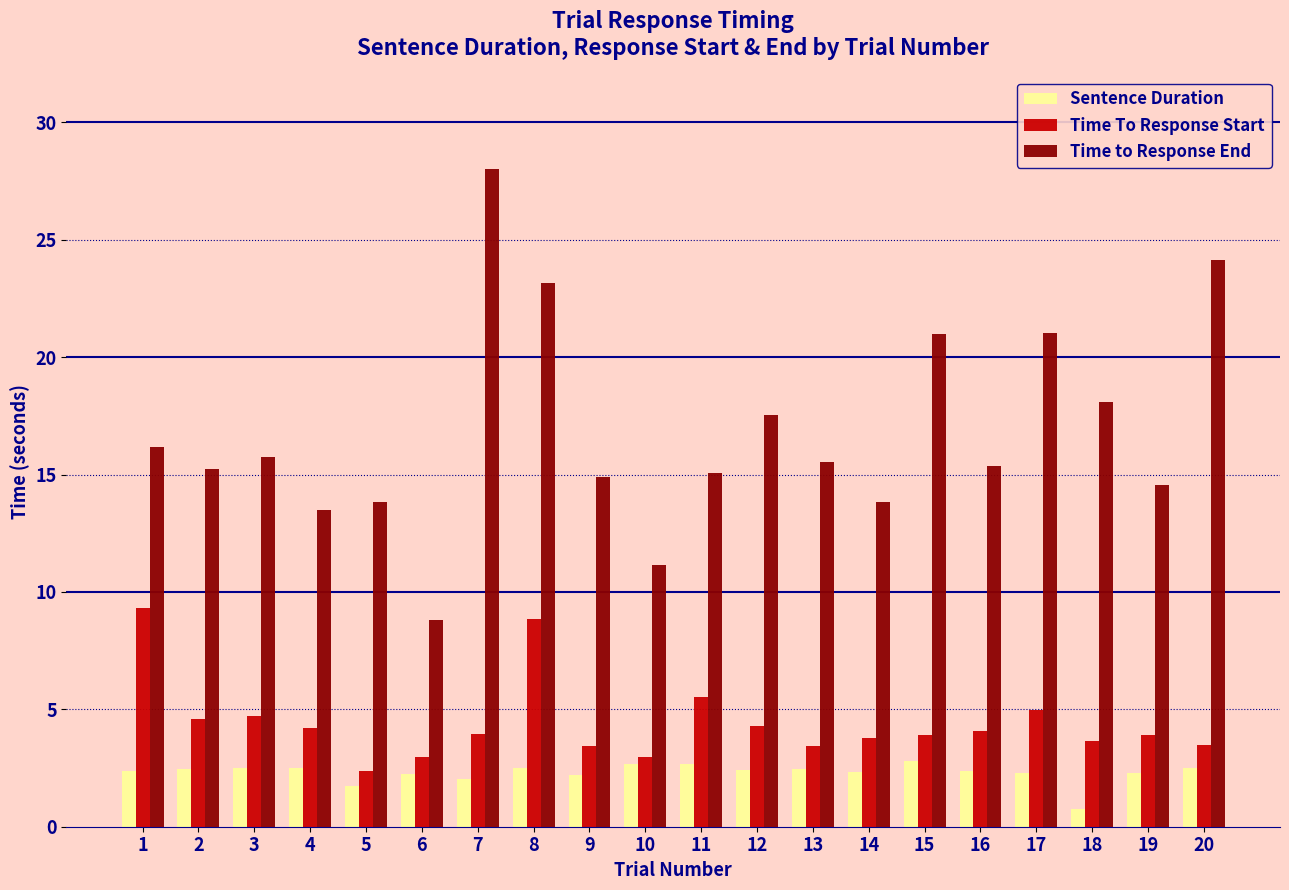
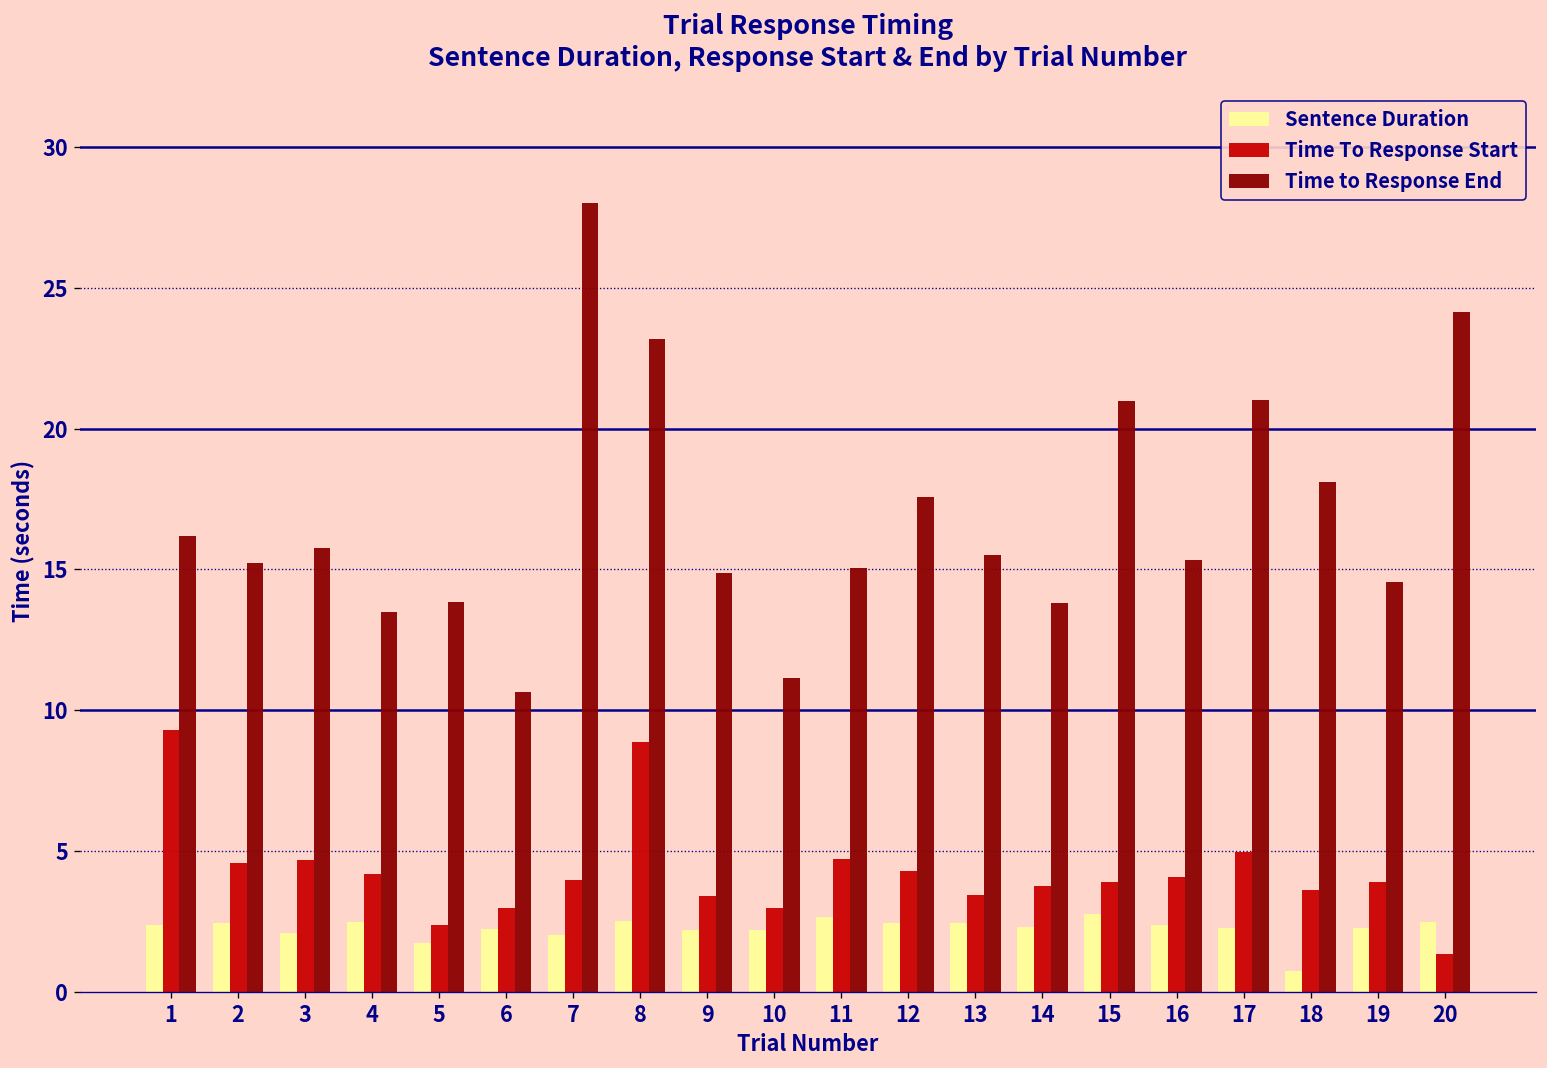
  {
    "Sentence Duration": {
      "1": 2.4,
      "2": 2.5,
-     "3": 2.5,
+     "3": 2.1,
      "4": 2.5,
      "5": 1.7,
      "6": 2.2,
      "7": 2.0,
      "8": 2.5,
      "9": 2.2,
-     "10": 2.7,
+     "10": 2.2,
      "11": 2.7,
      "12": 2.4,
      "13": 2.5,
      "14": 2.3,
      "15": 2.8,
      "16": 2.4,
      "17": 2.3,
      "18": 0.8,
      "19": 2.3,
      "20": 2.5
    },
    "Time To Response Start": {
      "1": 9.3,
      "2": 4.6,
      "3": 4.7,
      "4": 4.2,
      "5": 2.4,
      "6": 3.0,
      "7": 4.0,
      "8": 8.9,
      "9": 3.4,
      "10": 3.0,
-     "11": 5.5,
+     "11": 4.7,
      "12": 4.3,
      "13": 3.4,
      "14": 3.8,
      "15": 3.9,
      "16": 4.1,
      "17": 5.0,
      "18": 3.6,
      "19": 3.9,
-     "20": 3.5
+     "20": 1.4
    },
    "Time to Response End": {
      "1": 16.2,
      "2": 15.2,
      "3": 15.8,
      "4": 13.5,
      "5": 13.8,
-     "6": 8.8,
+     "6": 10.6,
      "7": 28.0,
      "8": 23.2,
      "9": 14.9,
      "10": 11.1,
      "11": 15.1,
      "12": 17.6,
      "13": 15.5,
      "14": 13.8,
      "15": 21.0,
      "16": 15.3,
      "17": 21.0,
      "18": 18.1,
      "19": 14.6,
      "20": 24.1
    }
  }
